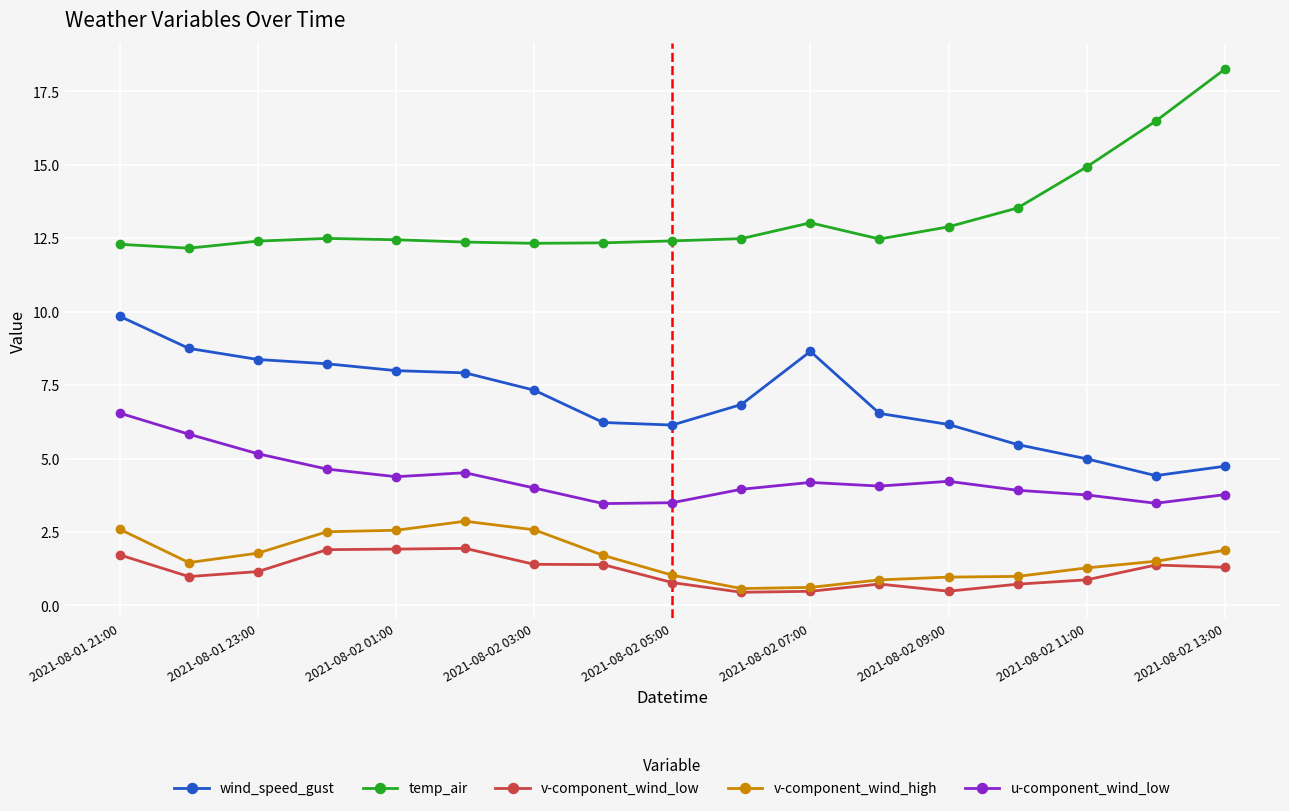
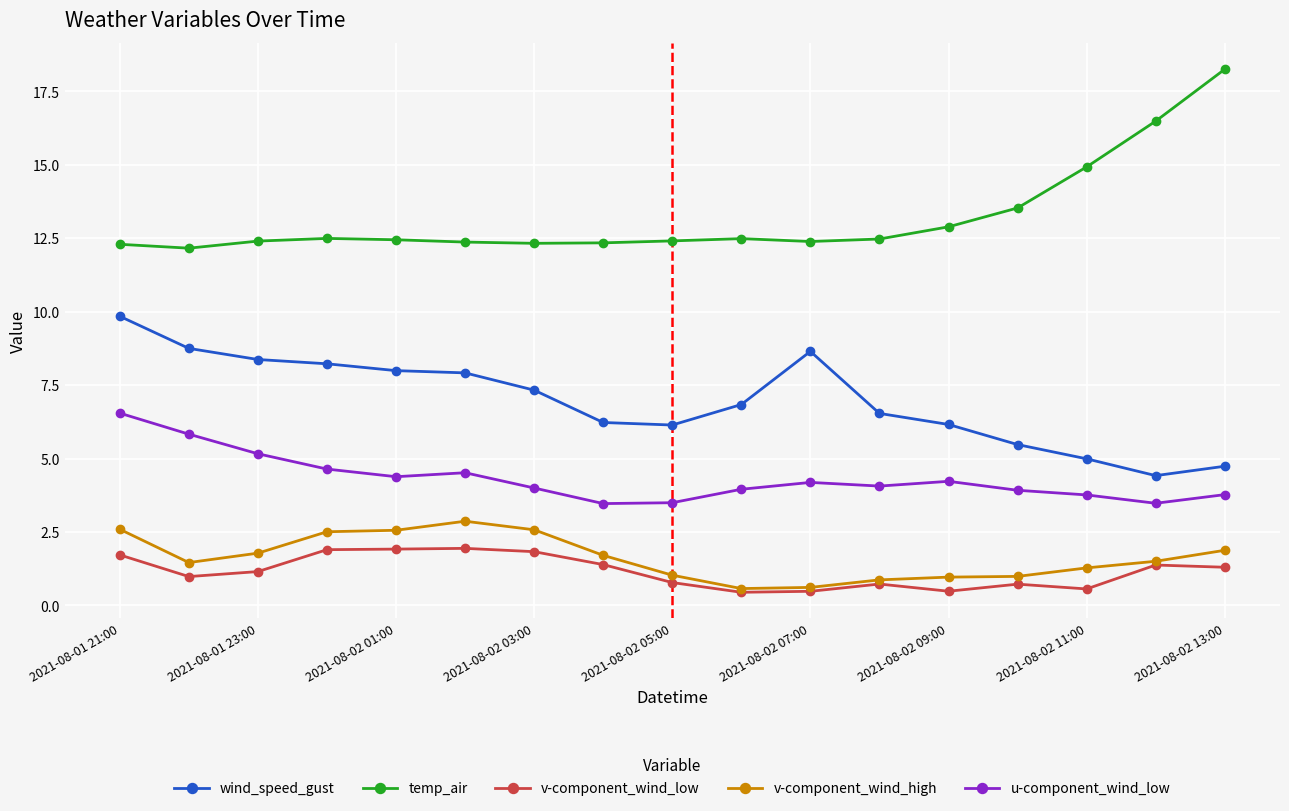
  {
    "wind_speed_gust": {
      "2021-08-01 21:00": 9.8,
      "2021-08-01 23:00": 8.4,
      "2021-08-02 01:00": 8.0,
      "2021-08-02 03:00": 7.3,
      "2021-08-02 05:00": 6.1,
      "2021-08-02 07:00": 8.7,
      "2021-08-02 09:00": 6.2,
      "2021-08-02 11:00": 5.0,
      "2021-08-02 13:00": 4.7
    },
    "temp_air": {
      "2021-08-01 21:00": 12.3,
      "2021-08-01 23:00": 12.4,
      "2021-08-02 01:00": 12.5,
      "2021-08-02 03:00": 12.3,
      "2021-08-02 05:00": 12.4,
-     "2021-08-02 07:00": 13.0,
+     "2021-08-02 07:00": 12.4,
      "2021-08-02 09:00": 12.9,
      "2021-08-02 11:00": 14.9,
      "2021-08-02 13:00": 18.3
    },
    "v-component_wind_low": {
      "2021-08-01 21:00": 1.7,
      "2021-08-01 23:00": 1.2,
      "2021-08-02 01:00": 1.9,
-     "2021-08-02 03:00": 1.4,
+     "2021-08-02 03:00": 1.8,
      "2021-08-02 05:00": 0.8,
      "2021-08-02 07:00": 0.5,
      "2021-08-02 09:00": 0.5,
-     "2021-08-02 11:00": 0.9,
+     "2021-08-02 11:00": 0.6,
      "2021-08-02 13:00": 1.3
    },
    "v-component_wind_high": {
      "2021-08-01 21:00": 2.6,
      "2021-08-01 23:00": 1.8,
      "2021-08-02 01:00": 2.6,
      "2021-08-02 03:00": 2.6,
      "2021-08-02 05:00": 1.0,
      "2021-08-02 07:00": 0.6,
      "2021-08-02 09:00": 1.0,
      "2021-08-02 11:00": 1.3,
      "2021-08-02 13:00": 1.9
    },
    "u-component_wind_low": {
      "2021-08-01 21:00": 6.5,
      "2021-08-01 23:00": 5.2,
      "2021-08-02 01:00": 4.4,
      "2021-08-02 03:00": 4.0,
      "2021-08-02 05:00": 3.5,
      "2021-08-02 07:00": 4.2,
      "2021-08-02 09:00": 4.2,
      "2021-08-02 11:00": 3.8,
      "2021-08-02 13:00": 3.8
    }
  }
